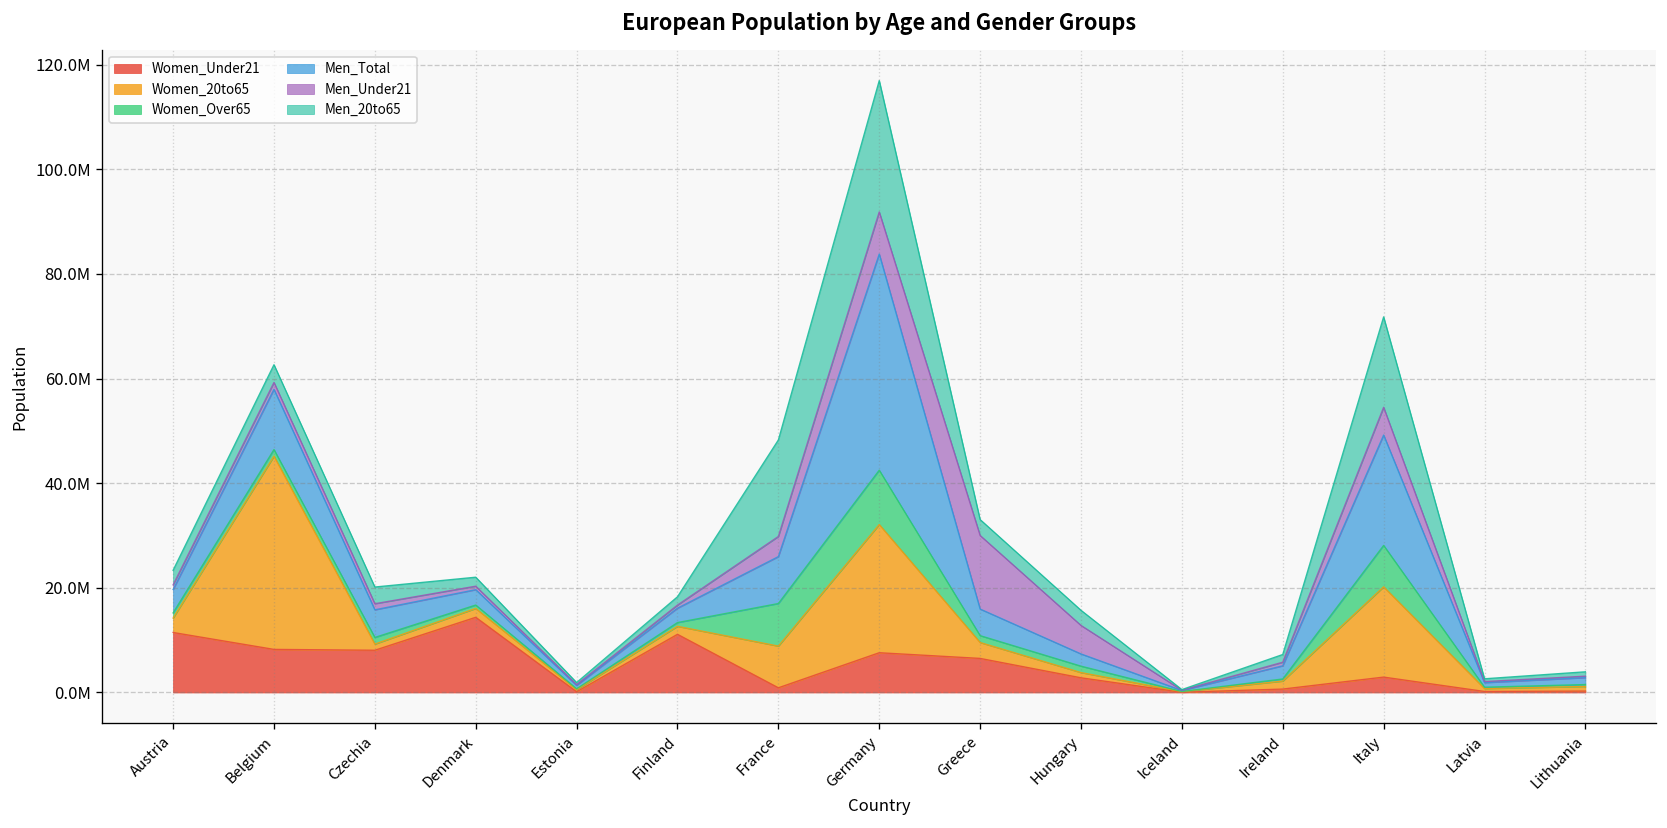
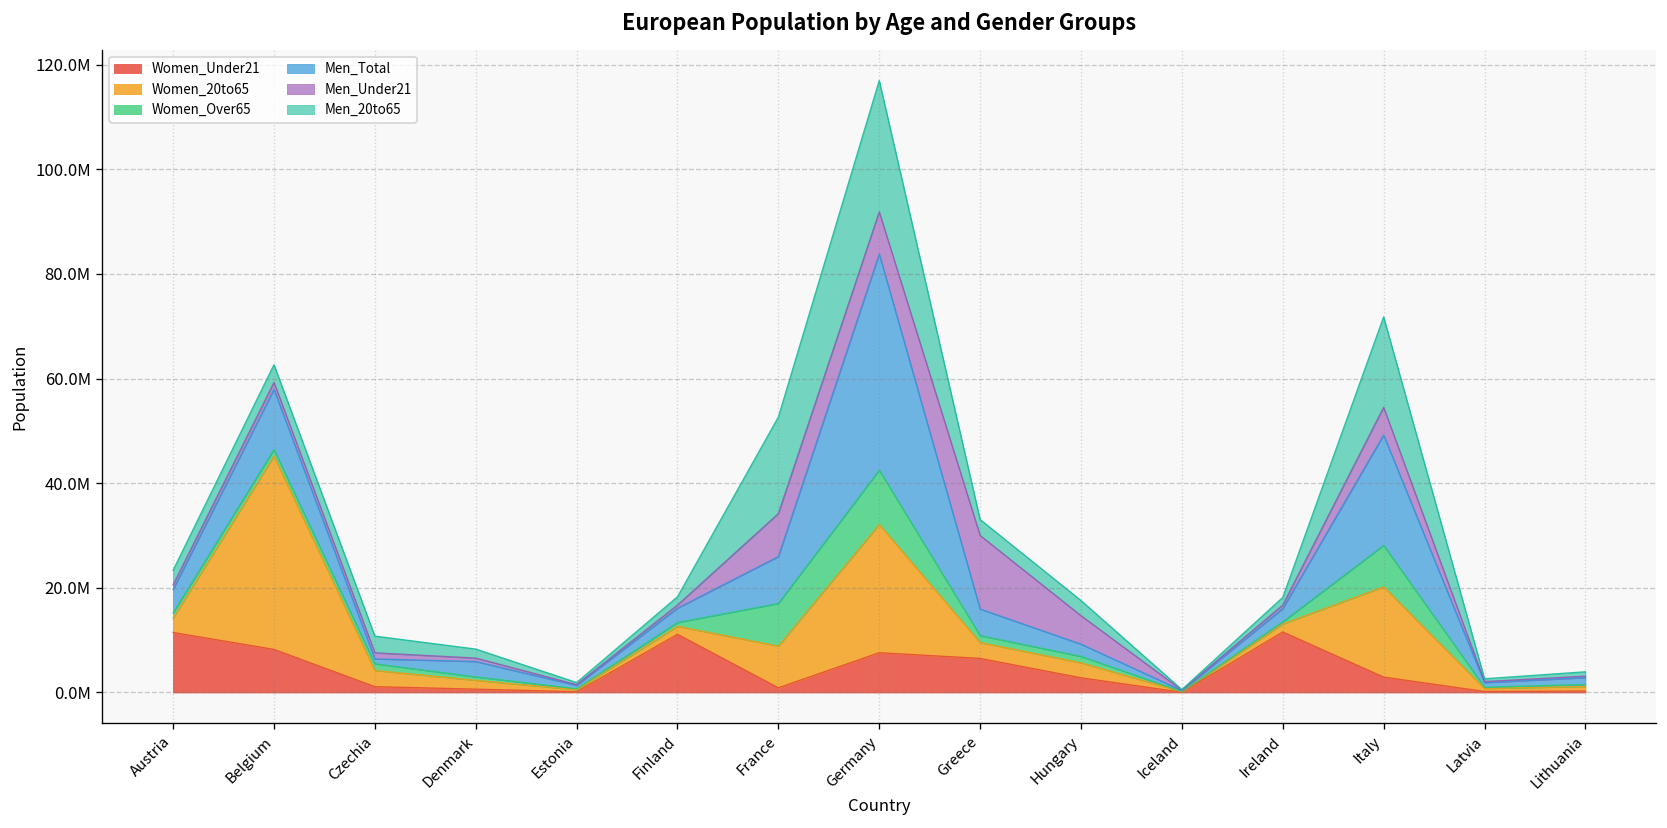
  {
    "Women_Under21": {
      "Austria": 11000000,
      "Belgium": 8000000,
-     "Czechia": 8000000,
-     "Denmark": 14000000,
+     "Czechia": 1000000,
+     "Denmark": 1000000,
      "Finland": 11000000,
      "France": 1000000,
      "Germany": 8000000,
      "Greece": 7000000,
      "Hungary": 3000000,
-     "Ireland": 1000000,
+     "Ireland": 12000000,
      "Italy": 3000000,
      "Lithuania": 0
    },
    "Women_20to65": {
      "Austria": 3000000,
      "Belgium": 37000000,
-     "Czechia": 1000000,
+     "Czechia": 3000000,
      "Denmark": 2000000,
      "Finland": 2000000,
      "France": 8000000,
      "Germany": 24000000,
      "Greece": 3000000,
-     "Hungary": 1000000,
+     "Hungary": 3000000,
      "Italy": 17000000
    },
    "Men_Total": {
      "Austria": 4000000,
      "Belgium": 12000000,
-     "Czechia": 5000000,
+     "Czechia": 1000000,
      "Denmark": 3000000,
      "Finland": 3000000,
      "France": 9000000,
      "Germany": 41000000,
      "Greece": 5000000,
      "Hungary": 2000000,
      "Ireland": 3000000,
      "Italy": 21000000
    },
    "Men_Under21": {
      "Austria": 1000000,
      "Belgium": 1000000,
      "Czechia": 1000000,
      "Denmark": 1000000,
      "Finland": 1000000,
-     "France": 4000000,
+     "France": 8000000,
      "Germany": 8000000,
      "Greece": 14000000,
      "Hungary": 5000000,
      "Ireland": 1000000,
      "Italy": 5000000
    }
  }
